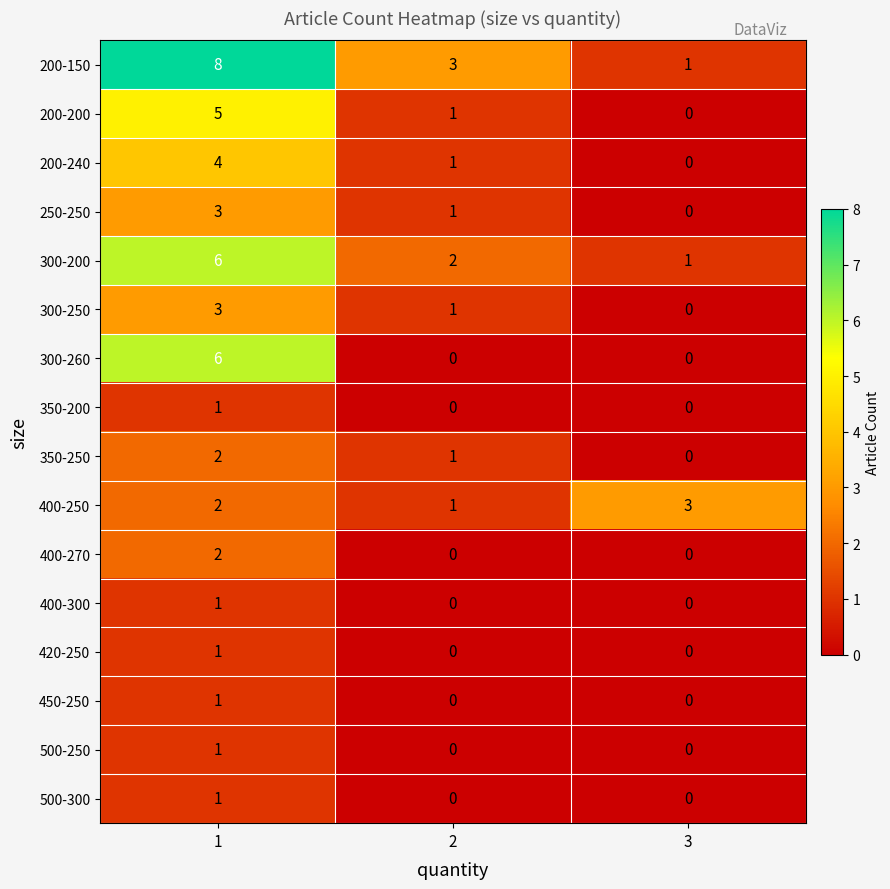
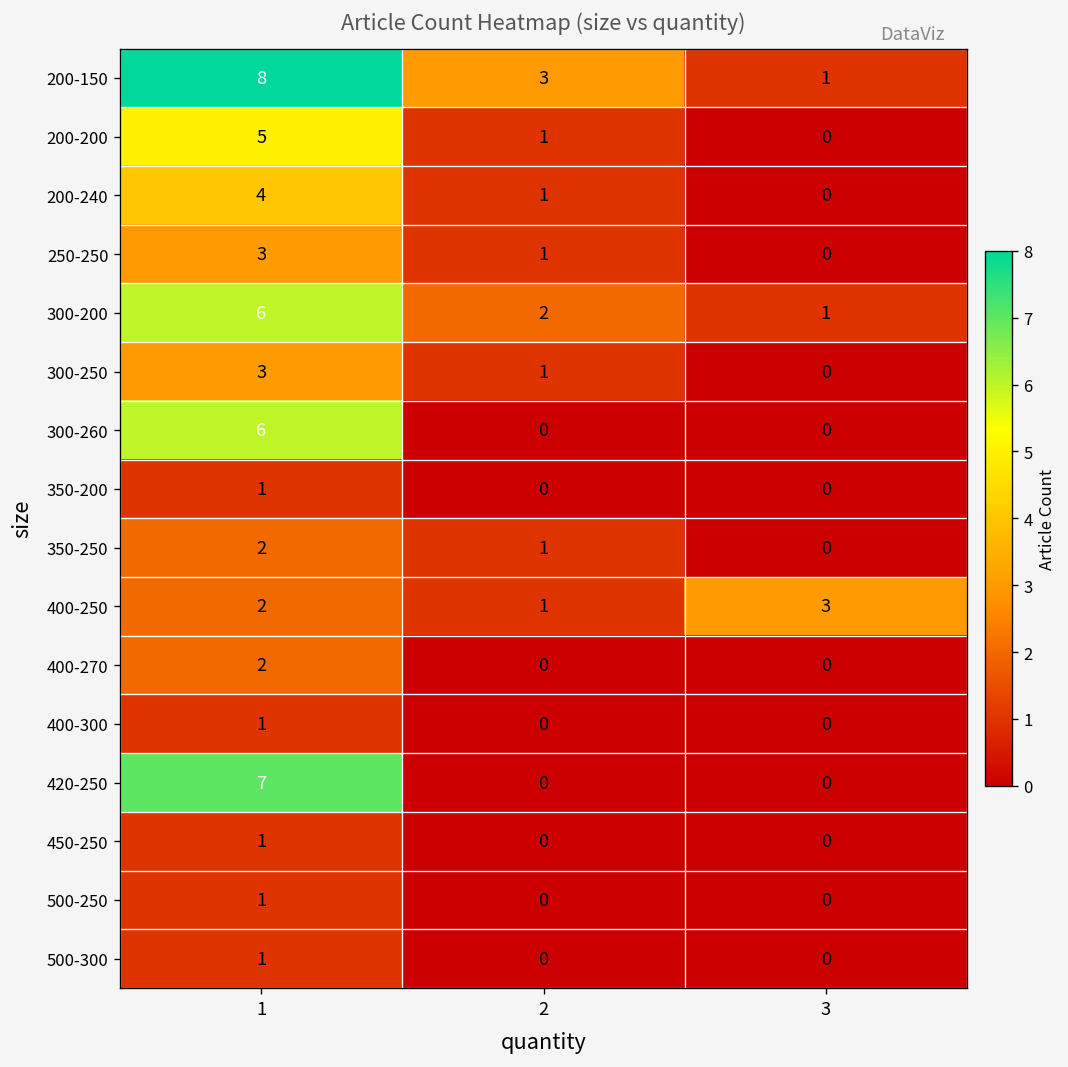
  {
    "200-150": {
      "1": 8,
      "2": 3,
      "3": 1
    },
    "200-200": {
      "1": 5,
      "2": 1,
      "3": 0
    },
    "200-240": {
      "1": 4,
      "2": 1,
      "3": 0
    },
    "250-250": {
      "1": 3,
      "2": 1,
      "3": 0
    },
    "300-200": {
      "1": 6,
      "2": 2,
      "3": 1
    },
    "300-250": {
      "1": 3,
      "2": 1,
      "3": 0
    },
    "300-260": {
      "1": 6,
      "2": 0,
      "3": 0
    },
    "350-200": {
      "1": 1,
      "2": 0,
      "3": 0
    },
    "350-250": {
      "1": 2,
      "2": 1,
      "3": 0
    },
    "400-250": {
      "1": 2,
      "2": 1,
      "3": 3
    },
    "400-270": {
      "1": 2,
      "2": 0,
      "3": 0
    },
    "400-300": {
      "1": 1,
      "2": 0,
      "3": 0
    },
    "420-250": {
-     "1": 1,
+     "1": 7,
      "2": 0,
      "3": 0
    },
    "450-250": {
      "1": 1,
      "2": 0,
      "3": 0
    },
    "500-250": {
      "1": 1,
      "2": 0,
      "3": 0
    },
    "500-300": {
      "1": 1,
      "2": 0,
      "3": 0
    }
  }
